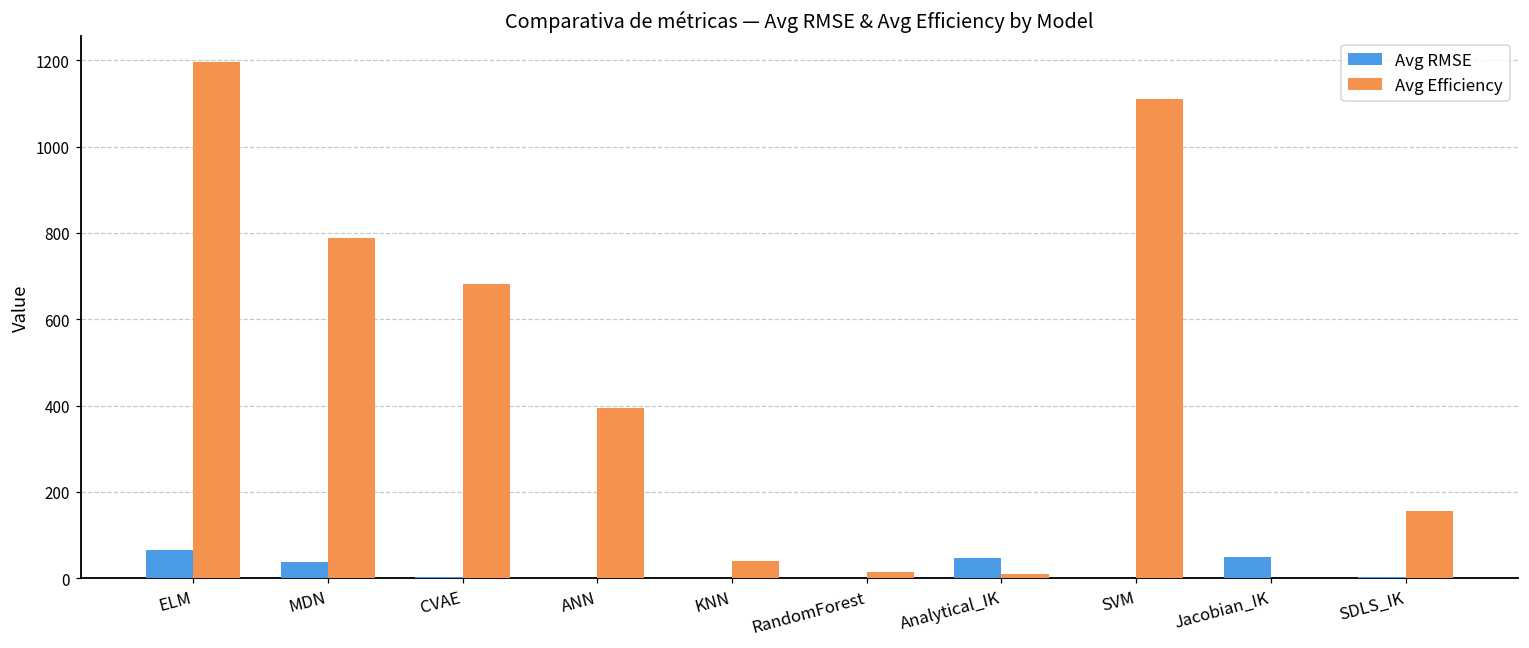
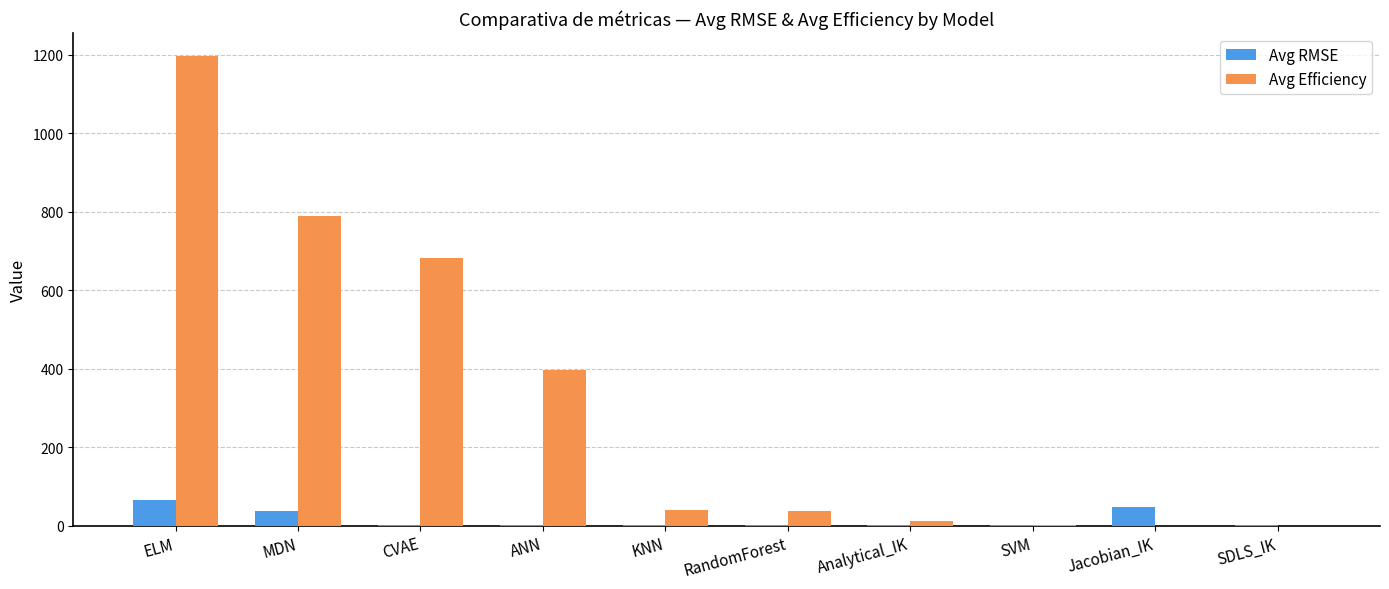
  {
    "Avg RMSE": {
      "ELM": 70,
      "MDN": 40,
-     "Analytical_IK": 50,
+     "Analytical_IK": 0,
      "Jacobian_IK": 50
    },
    "Avg Efficiency": {
      "ELM": 1200,
      "MDN": 790,
      "CVAE": 680,
      "ANN": 400,
      "KNN": 40,
-     "RandomForest": 10,
+     "RandomForest": 40,
      "Analytical_IK": 10,
-     "SVM": 1110,
-     "SDLS_IK": 160
+     "SVM": 0,
+     "SDLS_IK": 0
    }
  }
